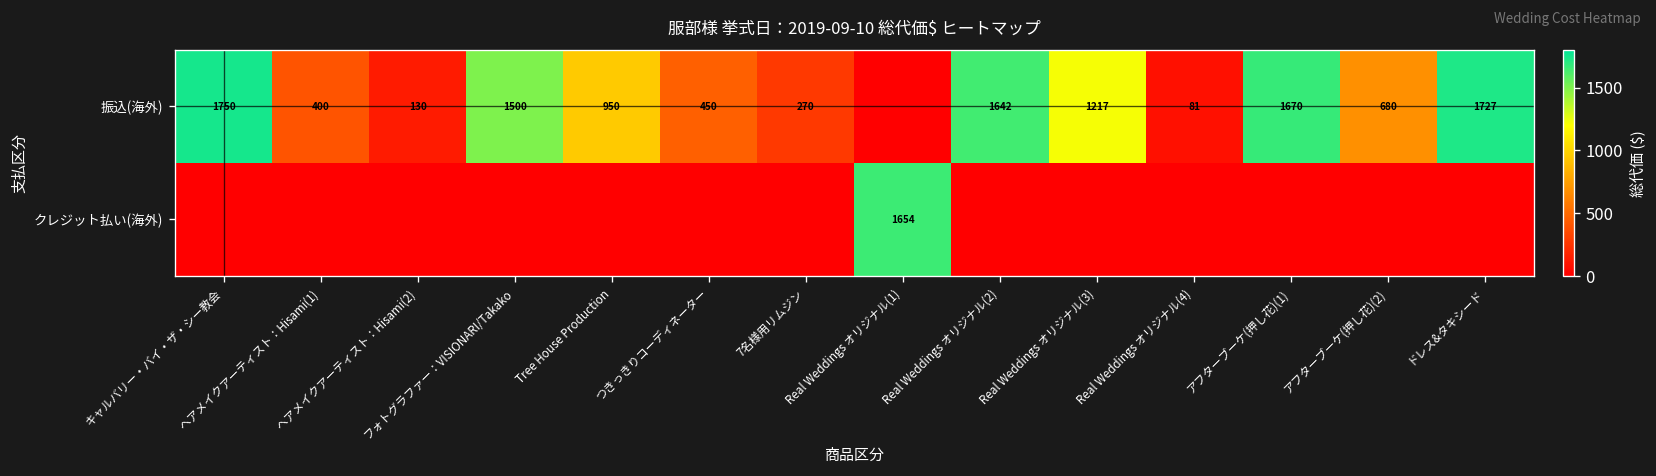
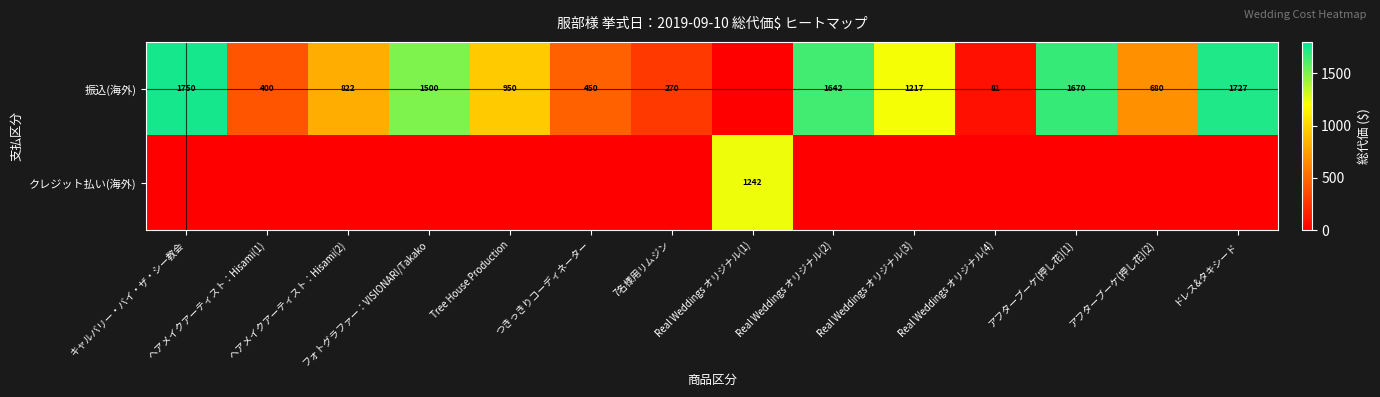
  {
    "振込(海外)": {
      "キャルバリー・バイ・ザ・シー教会": 1750,
      "ヘアメイクアーティスト：Hisami(1)": 400,
-     "ヘアメイクアーティスト：Hisami(2)": 130,
+     "ヘアメイクアーティスト：Hisami(2)": 822,
      "フォトグラファー：VISIONARI/Takako": 1500,
      "Tree House Production": 950,
      "つきっきりコーディネーター": 450,
      "7名様用リムジン": 270,
      "Real Weddings オリジナル(2)": 1642,
      "Real Weddings オリジナル(3)": 1217,
      "Real Weddings オリジナル(4)": 81,
      "アフターブーケ(押し花)(1)": 1670,
      "アフターブーケ(押し花)(2)": 680,
      "ドレス&タキシード": 1727
    },
    "クレジット払い(海外)": {
-     "Real Weddings オリジナル(1)": 1654
+     "Real Weddings オリジナル(1)": 1242
    }
  }
